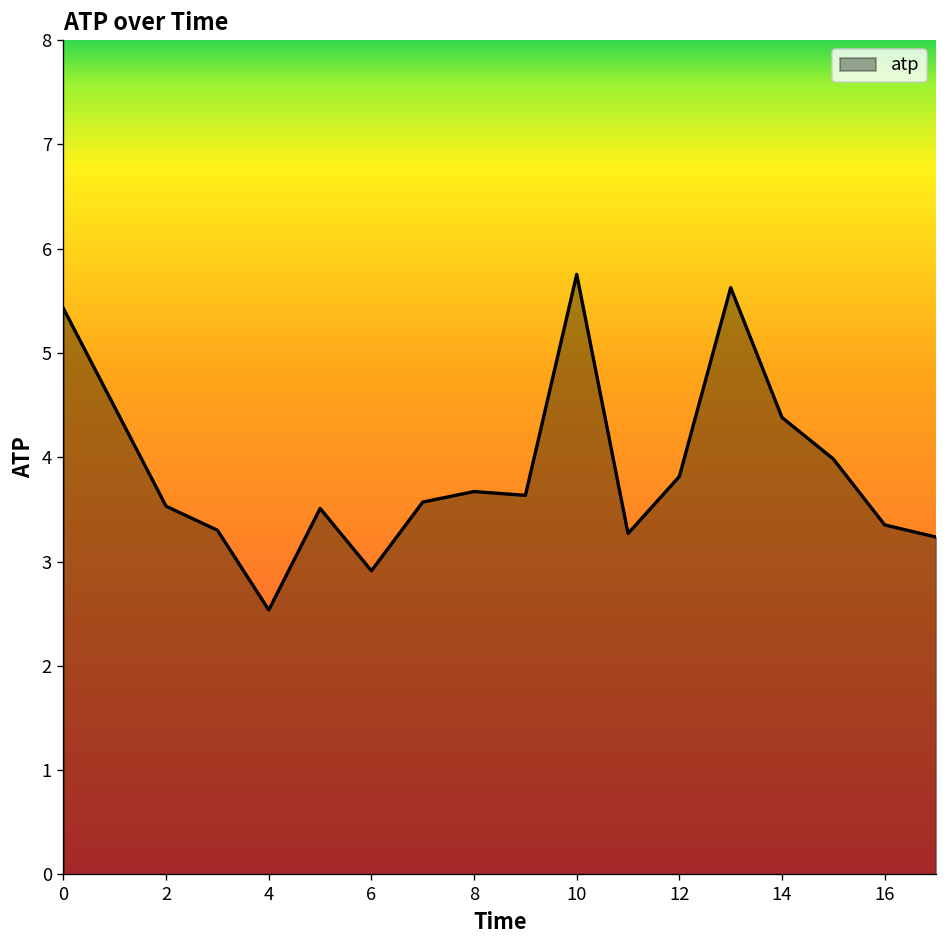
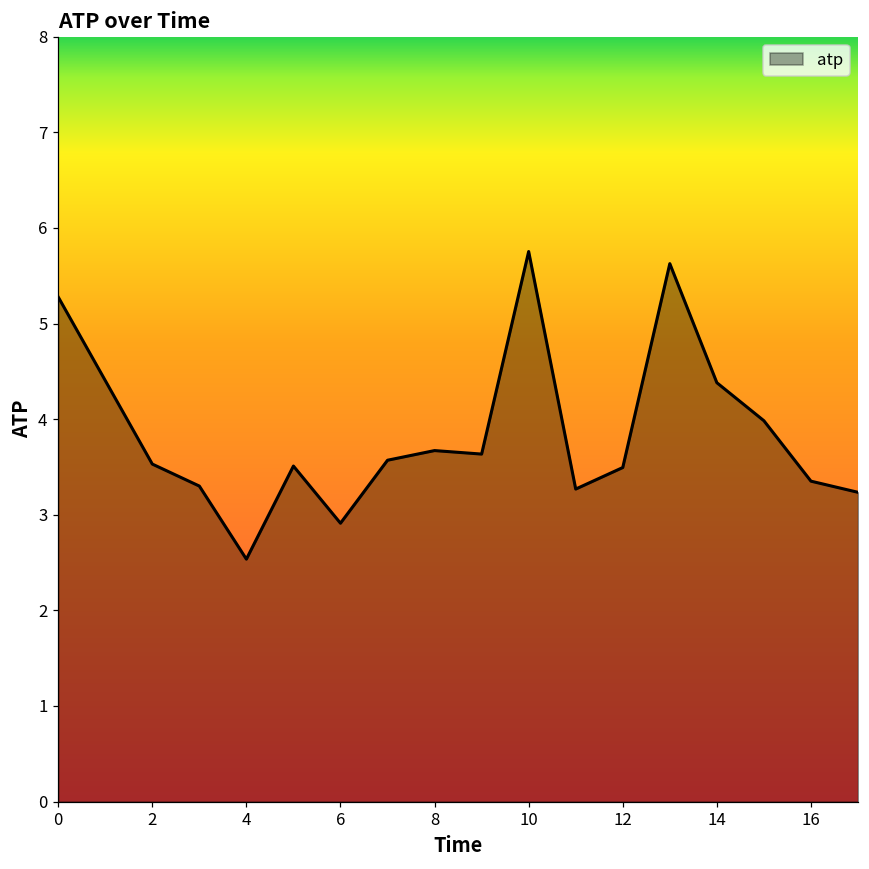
  {
-   "0": 5.4,
+   "0": 5.3,
    "2": 3.5,
    "4": 2.5,
    "6": 2.9,
    "8": 3.7,
    "10": 5.8,
-   "12": 3.8,
+   "12": 3.5,
    "14": 4.4,
    "16": 3.4
  }
